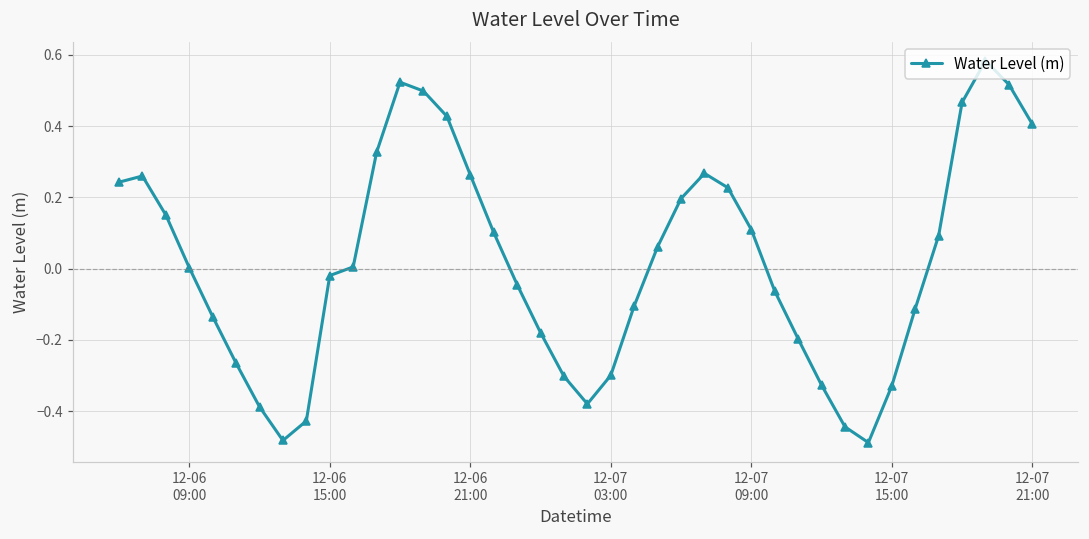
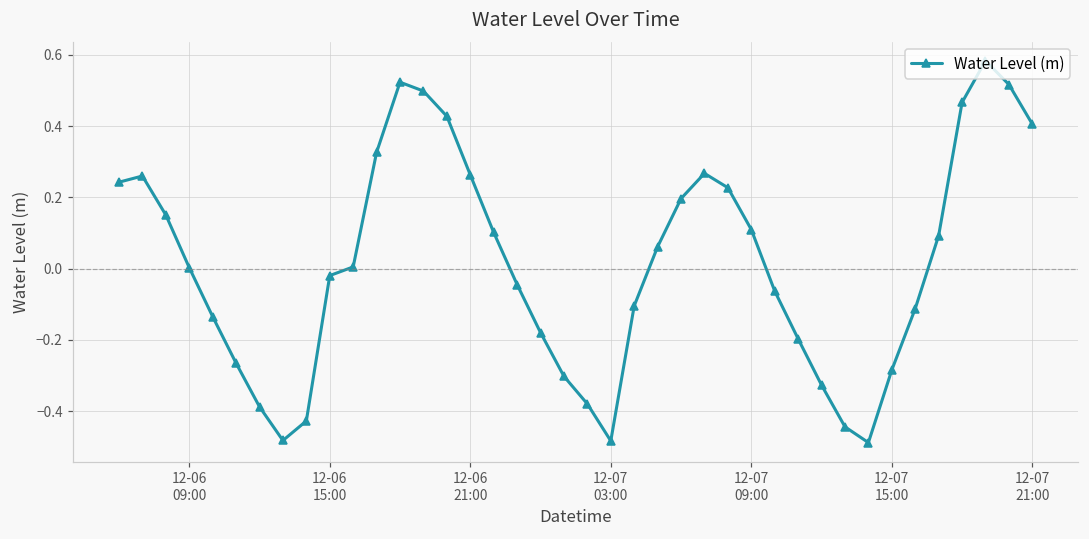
  {
    "12-06 09:00": 0.00,
    "12-06 15:00": -0.02,
    "12-06 21:00": 0.26,
-   "12-07 03:00": -0.30,
+   "12-07 03:00": -0.48,
    "12-07 09:00": 0.11,
-   "12-07 15:00": -0.33,
+   "12-07 15:00": -0.28,
    "12-07 21:00": 0.41
  }
